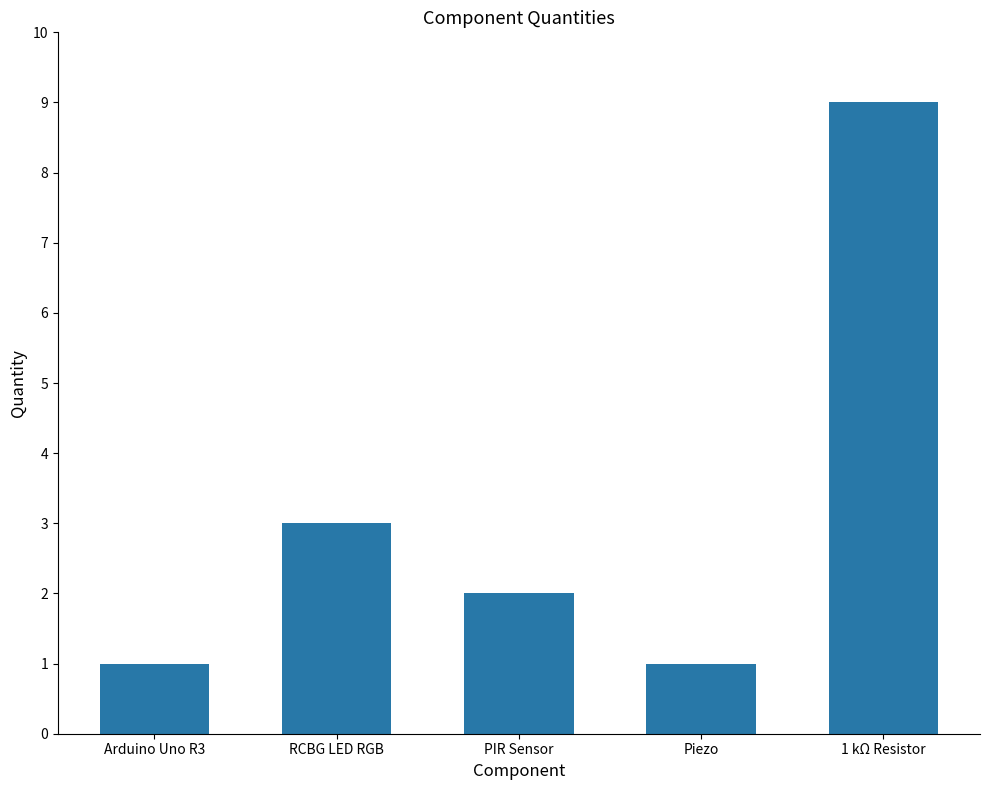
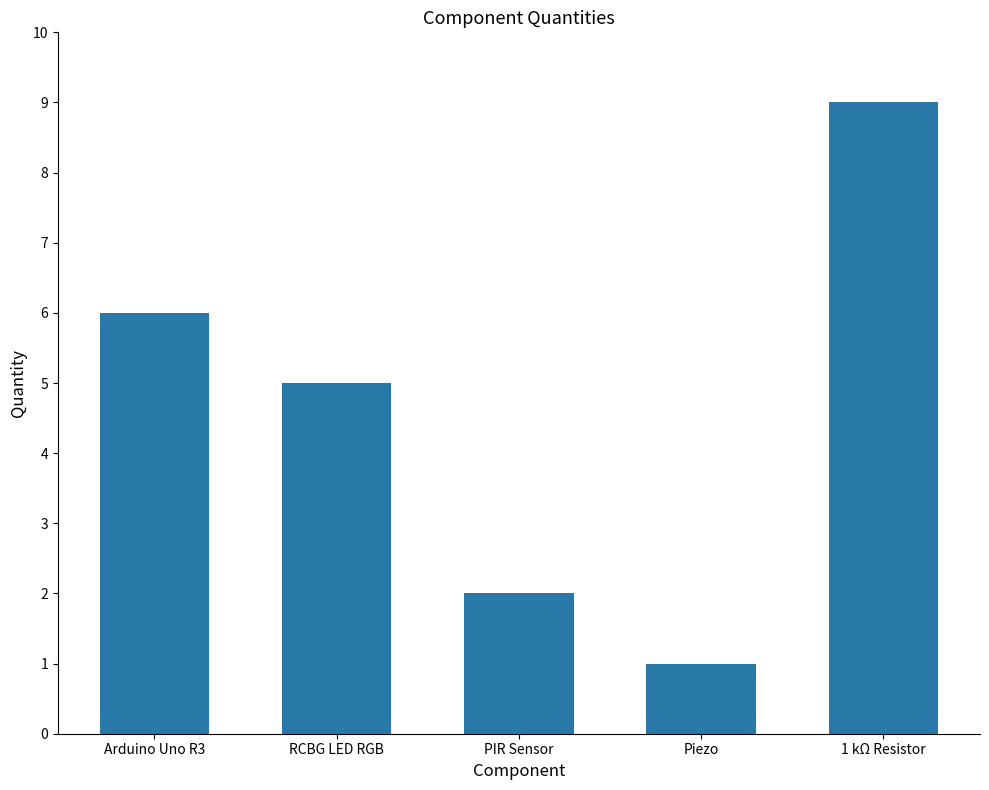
  {
-   "Arduino Uno R3": 1,
-   "RCBG LED RGB": 3,
+   "Arduino Uno R3": 6,
+   "RCBG LED RGB": 5,
    "PIR Sensor": 2,
    "Piezo": 1,
    "1 kΩ Resistor": 9
  }
